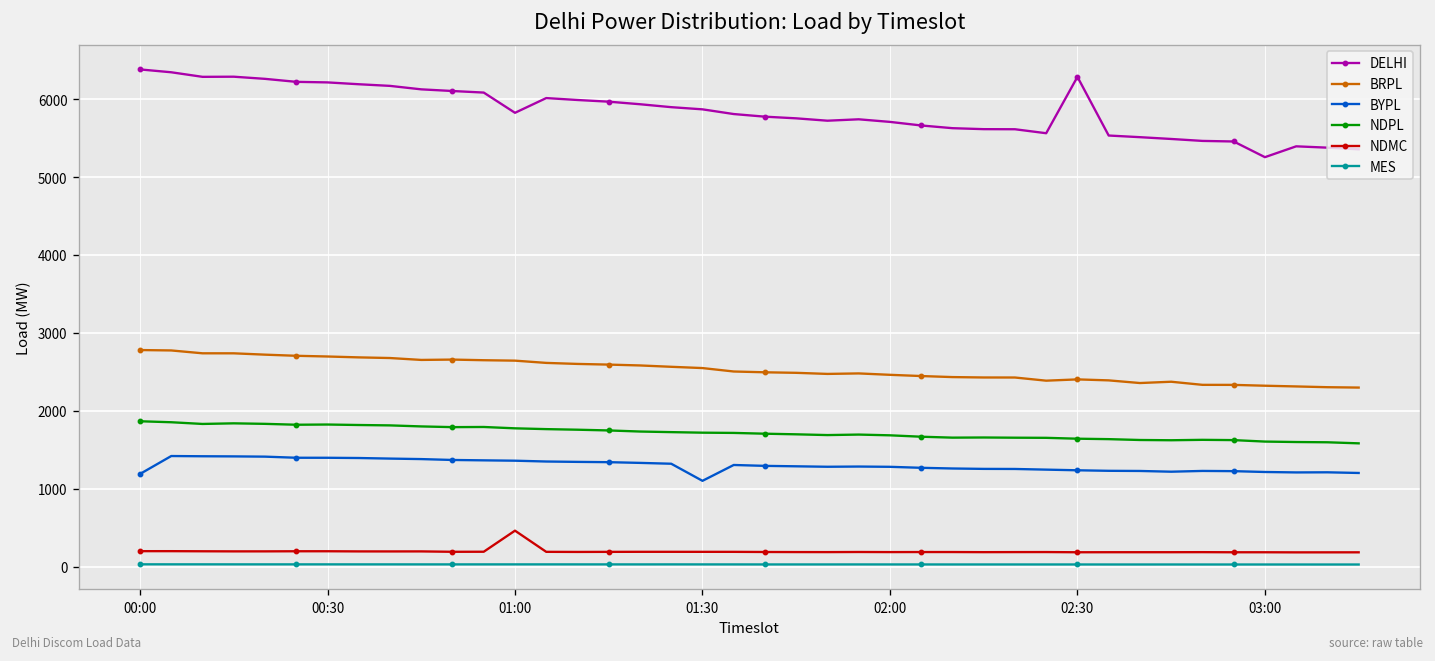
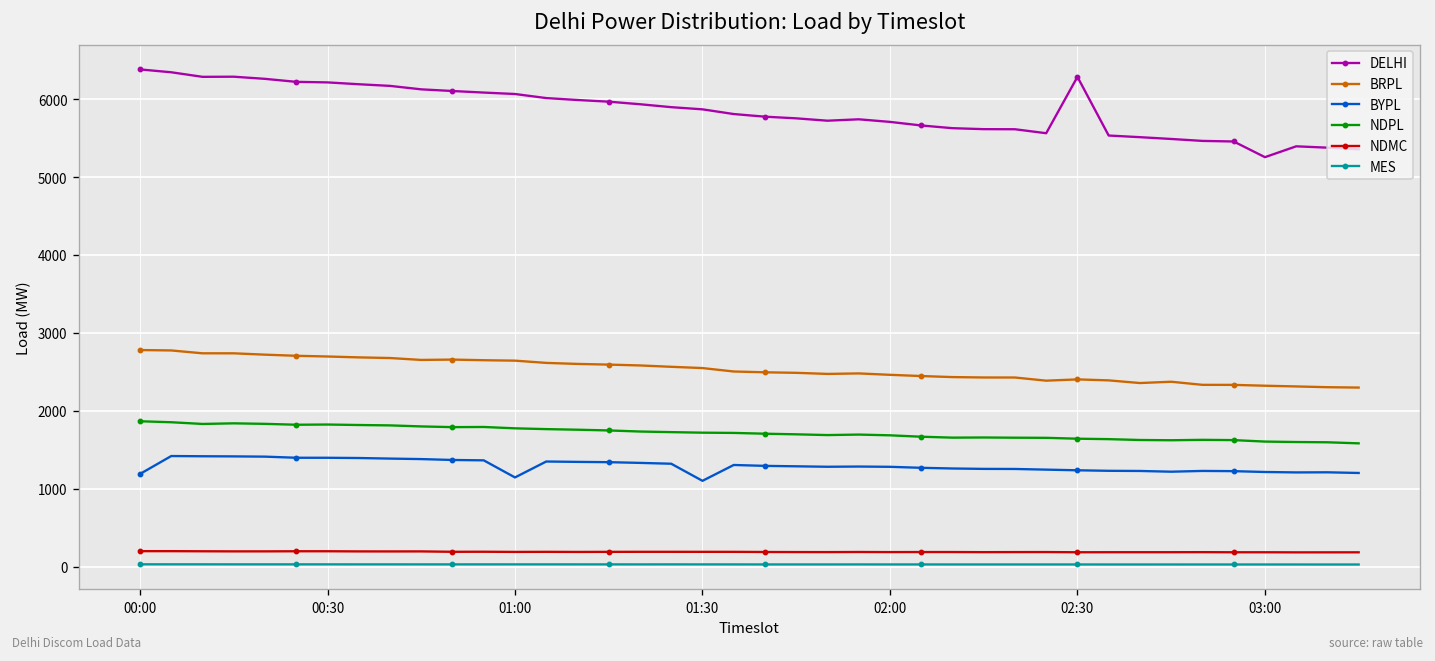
  {
    "DELHI": {
      "00:00": 6400,
      "00:30": 6200,
-     "01:00": 5800,
+     "01:00": 6100,
      "01:30": 5900,
      "02:00": 5700,
      "02:30": 6300,
      "03:00": 5300
    },
    "BRPL": {
      "00:00": 2800,
      "00:30": 2700,
      "01:00": 2600,
      "01:30": 2600,
      "02:00": 2500,
      "02:30": 2400,
      "03:00": 2300
    },
    "BYPL": {
      "00:00": 1200,
      "00:30": 1400,
-     "01:00": 1400,
+     "01:00": 1100,
      "01:30": 1100,
      "02:00": 1300,
      "02:30": 1200,
      "03:00": 1200
    },
    "NDPL": {
      "00:00": 1900,
      "00:30": 1800,
      "01:00": 1800,
      "01:30": 1700,
      "02:00": 1700,
      "02:30": 1600,
      "03:00": 1600
    },
    "NDMC": {
      "00:00": 200,
      "00:30": 200,
-     "01:00": 500,
+     "01:00": 200,
      "01:30": 200,
      "02:00": 200,
      "02:30": 200,
      "03:00": 200
    },
    "MES": {
      "00:00": 0,
      "00:30": 0,
      "01:00": 0,
      "01:30": 0,
      "02:00": 0,
      "02:30": 0,
      "03:00": 0
    }
  }
